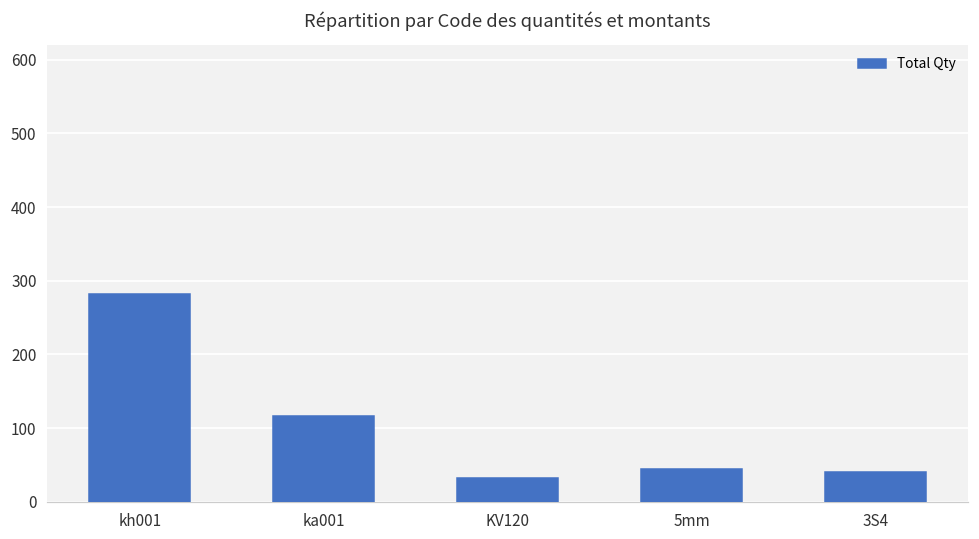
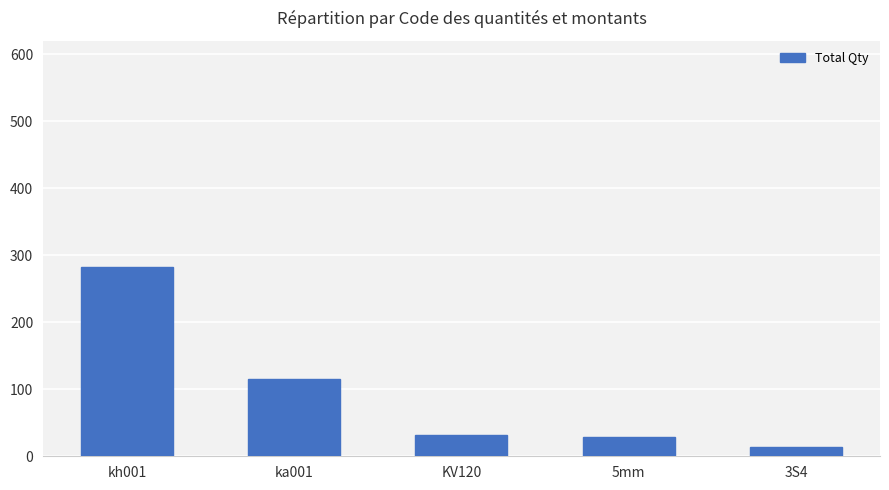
  {
    "kh001": 280,
    "ka001": 120,
    "KV120": 30,
-   "5mm": 40,
-   "3S4": 40
+   "5mm": 30,
+   "3S4": 10
  }
